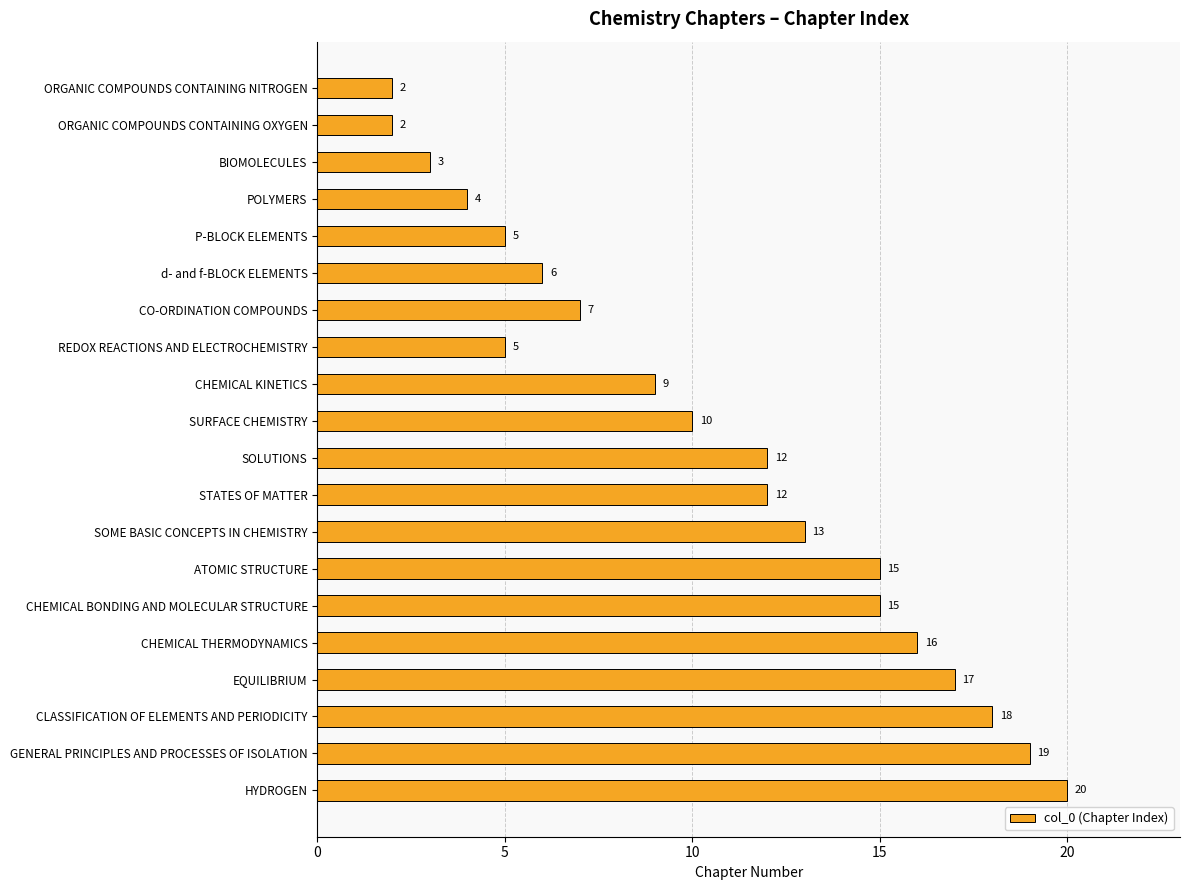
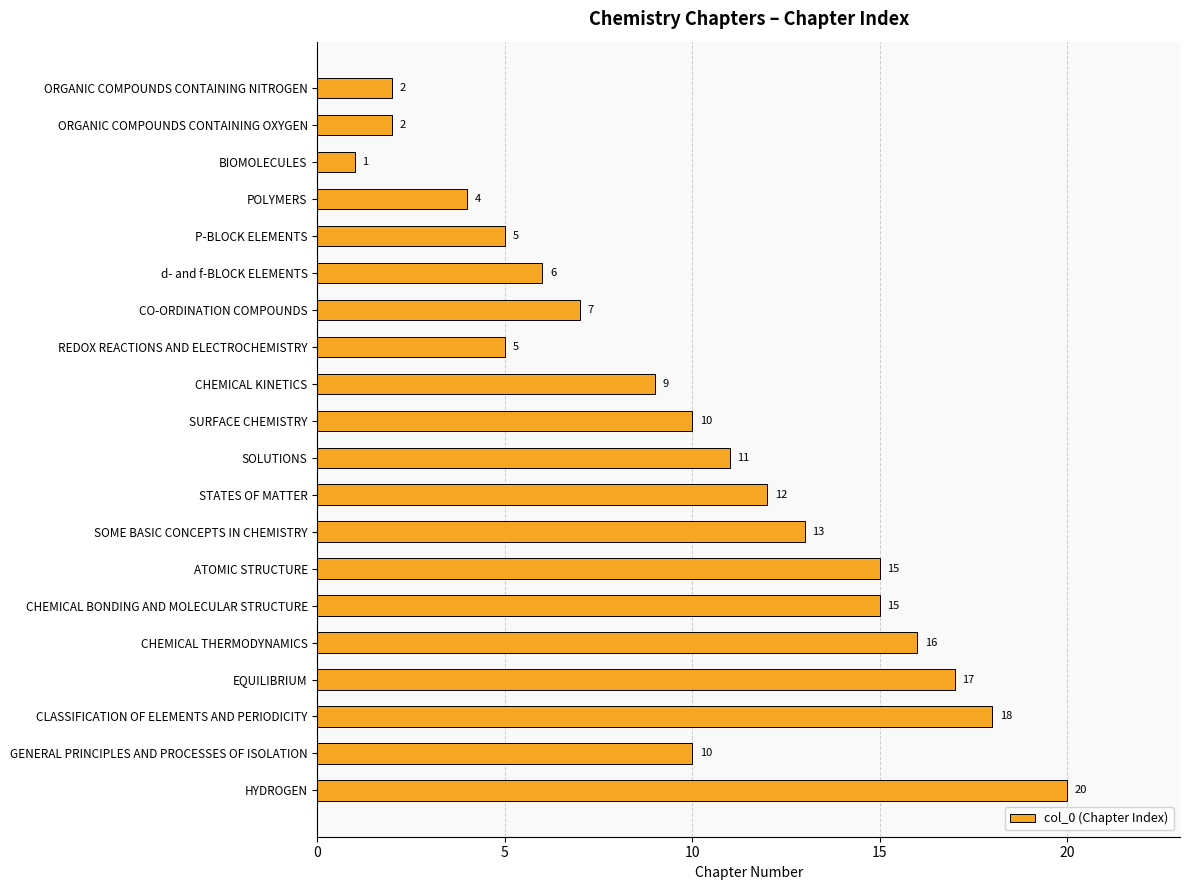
  {
    "ORGANIC COMPOUNDS CONTAINING NITROGEN": 2,
    "ORGANIC COMPOUNDS CONTAINING OXYGEN": 2,
-   "BIOMOLECULES": 3,
+   "BIOMOLECULES": 1,
    "POLYMERS": 4,
    "P-BLOCK ELEMENTS": 5,
    "d- and f-BLOCK ELEMENTS": 6,
    "CO-ORDINATION COMPOUNDS": 7,
    "REDOX REACTIONS AND ELECTROCHEMISTRY": 5,
    "CHEMICAL KINETICS": 9,
    "SURFACE CHEMISTRY": 10,
-   "SOLUTIONS": 12,
+   "SOLUTIONS": 11,
    "STATES OF MATTER": 12,
    "SOME BASIC CONCEPTS IN CHEMISTRY": 13,
    "ATOMIC STRUCTURE": 15,
    "CHEMICAL BONDING AND MOLECULAR STRUCTURE": 15,
    "CHEMICAL THERMODYNAMICS": 16,
    "EQUILIBRIUM": 17,
    "CLASSIFICATION OF ELEMENTS AND PERIODICITY": 18,
-   "GENERAL PRINCIPLES AND PROCESSES OF ISOLATION": 19,
+   "GENERAL PRINCIPLES AND PROCESSES OF ISOLATION": 10,
    "HYDROGEN": 20
  }
